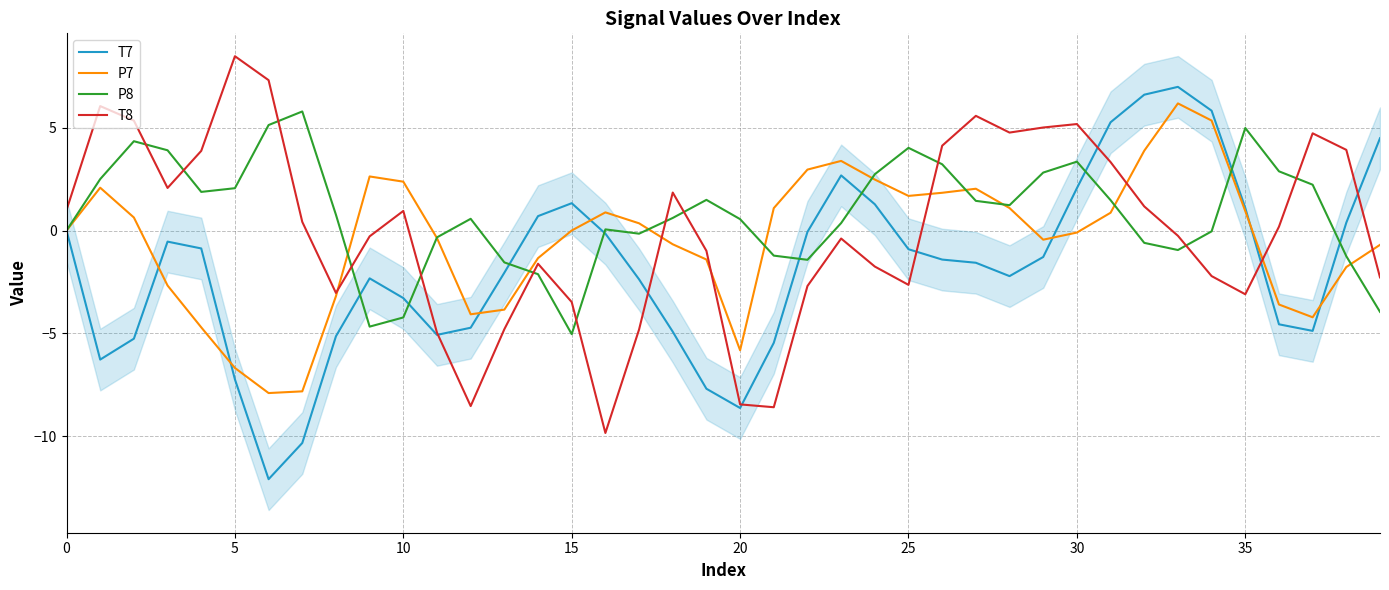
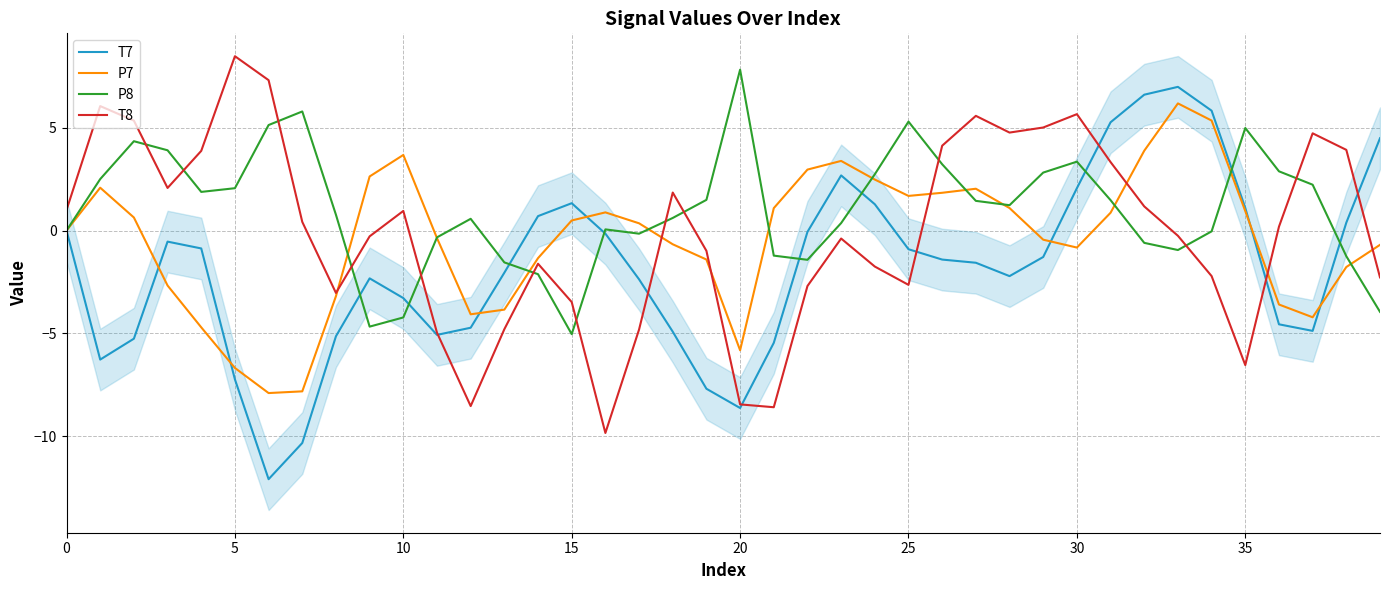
  {
    "P7": {
      "5": -6.7,
-     "10": 2.4,
-     "15": 0.0,
+     "10": 3.7,
+     "15": 0.5,
      "20": -5.8,
      "25": 1.7,
-     "30": -0.1,
+     "30": -0.8,
      "35": 0.9
    },
    "P8": {
      "5": 2.1,
      "10": -4.2,
      "15": -5.0,
-     "20": 0.6,
-     "25": 4.0,
+     "20": 7.8,
+     "25": 5.3,
      "30": 3.4,
      "35": 5.0
    },
    "T8": {
      "0": 1.0,
      "5": 8.5,
      "10": 1.0,
      "15": -3.5,
      "20": -8.5,
      "25": -2.6,
-     "30": 5.2,
-     "35": -3.1
+     "30": 5.7,
+     "35": -6.5
    }
  }
